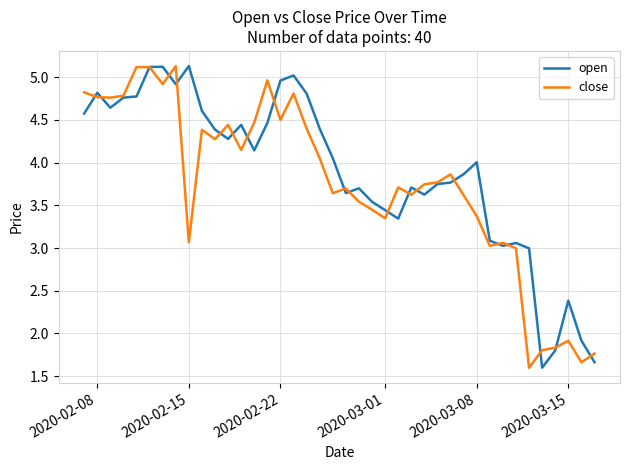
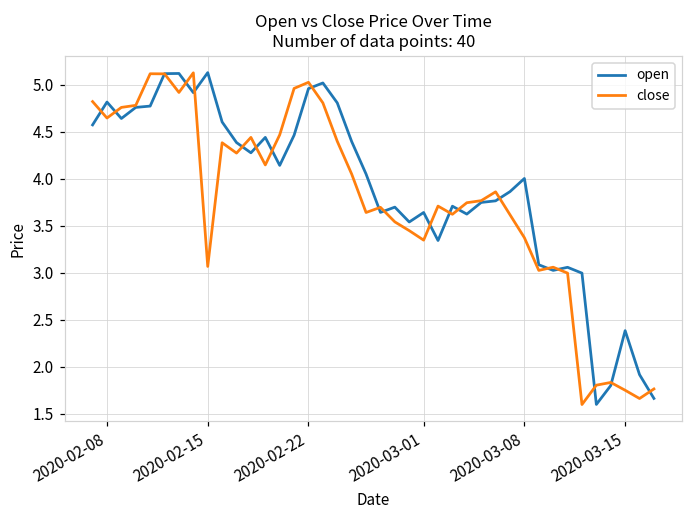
  {
    "open": {
      "2020-02-08": 4.8,
      "2020-02-15": 5.1,
      "2020-02-22": 5.0,
-     "2020-03-01": 3.4,
+     "2020-03-01": 3.6,
      "2020-03-08": 4.0,
      "2020-03-15": 2.4
    },
    "close": {
-     "2020-02-08": 4.8,
+     "2020-02-08": 4.6,
      "2020-02-15": 3.1,
-     "2020-02-22": 4.5,
+     "2020-02-22": 5.0,
      "2020-03-01": 3.3,
      "2020-03-08": 3.4,
-     "2020-03-15": 1.9
+     "2020-03-15": 1.8
    }
  }
